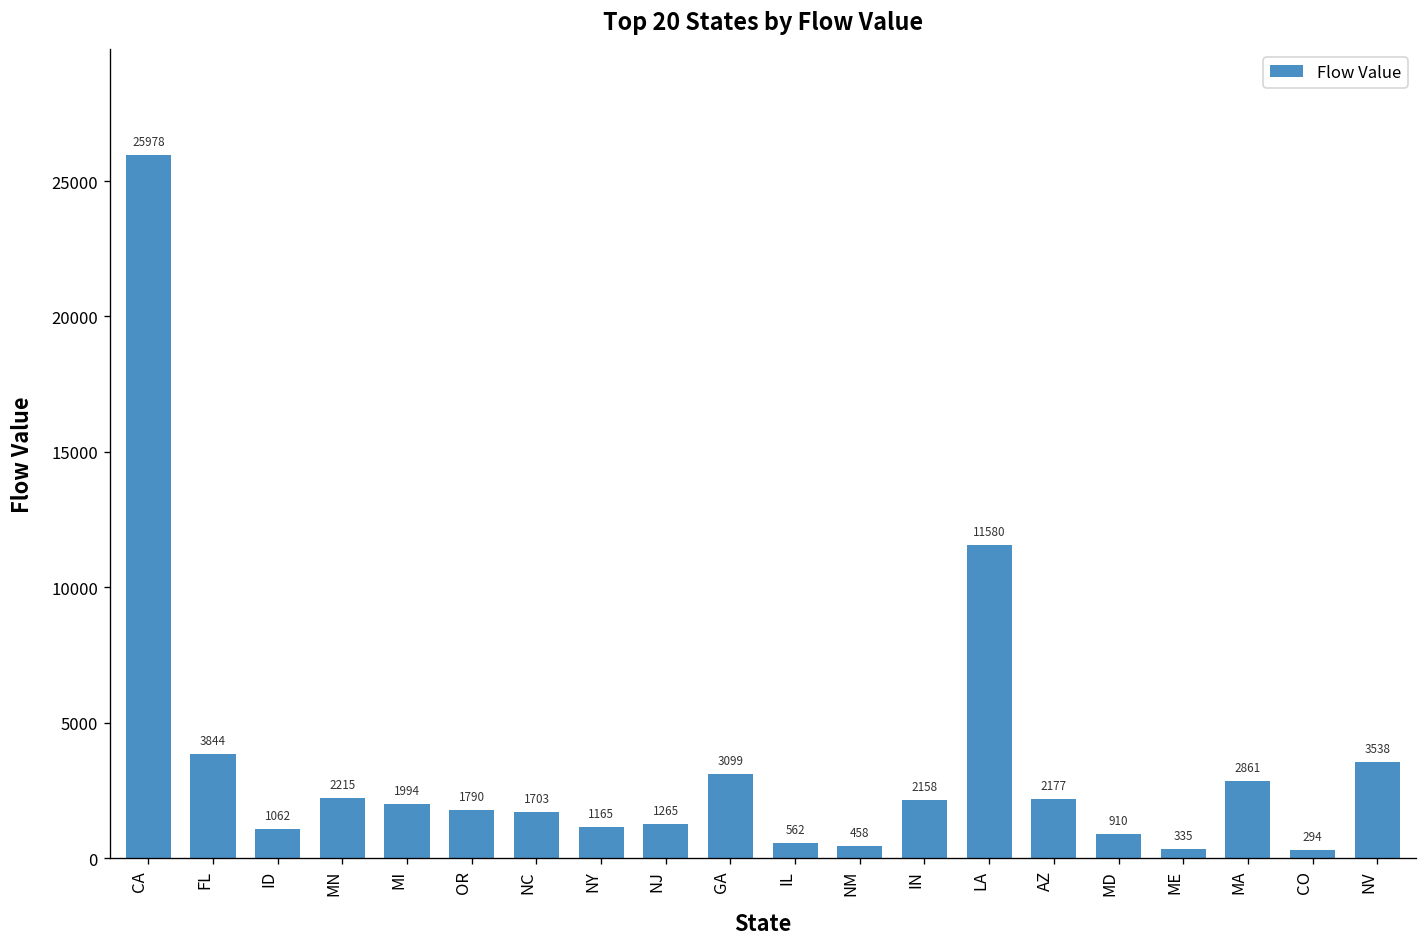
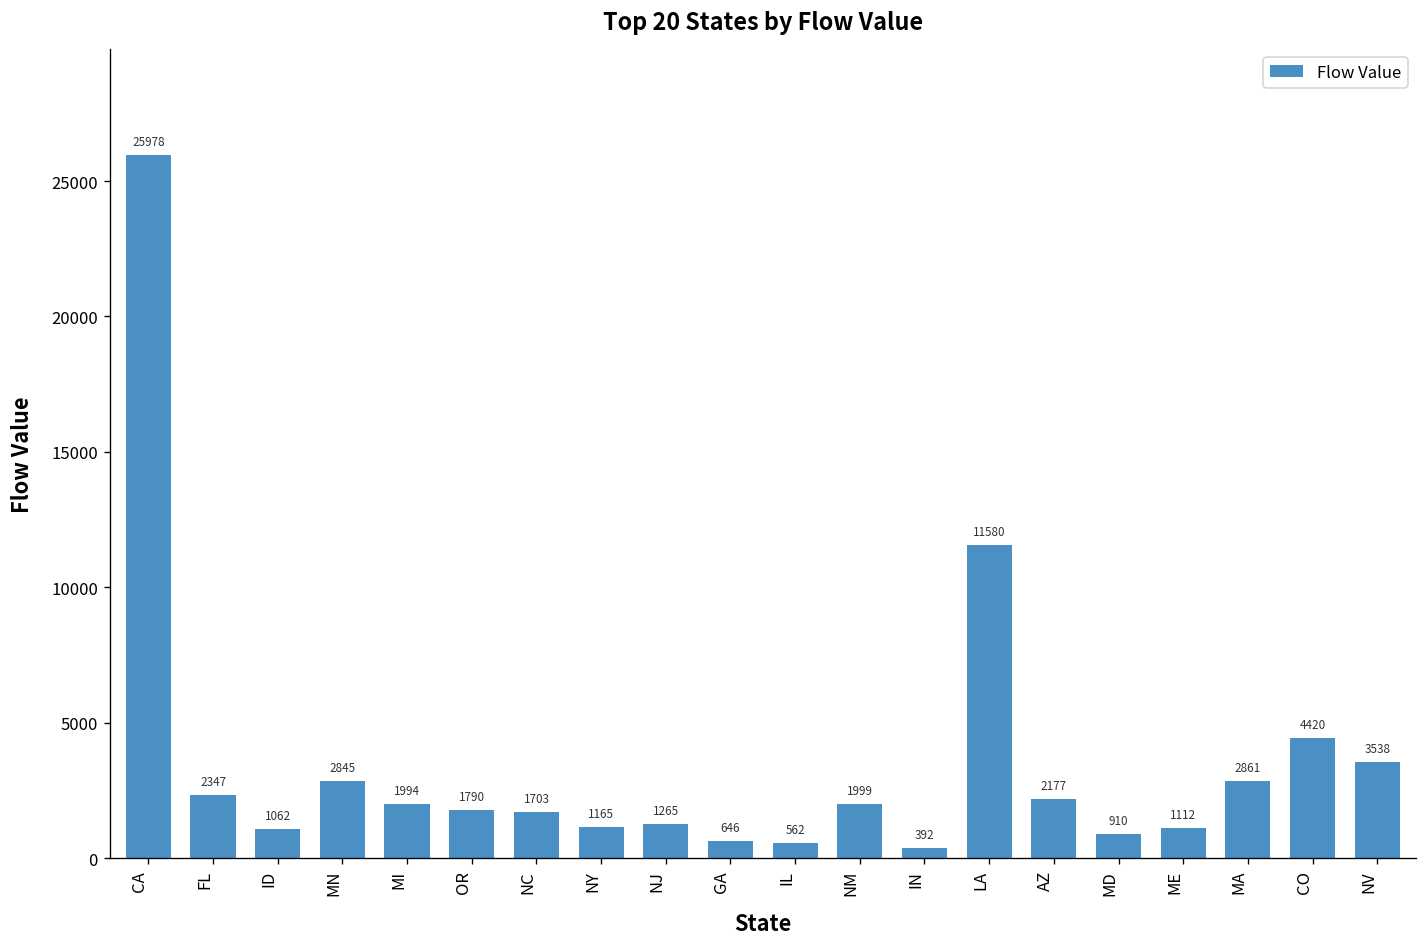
  {
    "CA": 25978,
-   "FL": 3844,
+   "FL": 2347,
    "ID": 1062,
-   "MN": 2215,
+   "MN": 2845,
    "MI": 1994,
    "OR": 1790,
    "NC": 1703,
    "NY": 1165,
    "NJ": 1265,
-   "GA": 3099,
+   "GA": 646,
    "IL": 562,
-   "NM": 458,
-   "IN": 2158,
+   "NM": 1999,
+   "IN": 392,
    "LA": 11580,
    "AZ": 2177,
    "MD": 910,
-   "ME": 335,
+   "ME": 1112,
    "MA": 2861,
-   "CO": 294,
+   "CO": 4420,
    "NV": 3538
  }
